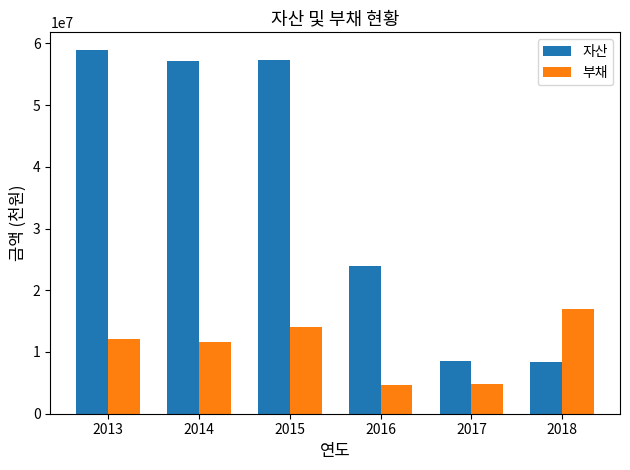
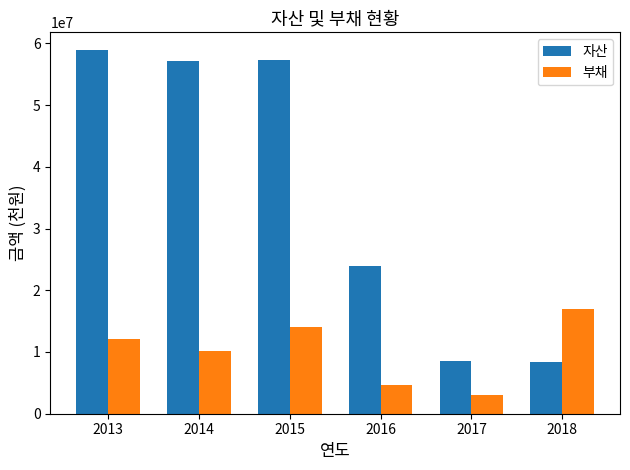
  {
    "자산": {
      "2013": 59000000,
      "2014": 57000000,
      "2015": 57000000,
      "2016": 24000000,
      "2017": 9000000,
      "2018": 8000000
    },
    "부채": {
      "2013": 12000000,
-     "2014": 12000000,
+     "2014": 10000000,
      "2015": 14000000,
      "2016": 5000000,
-     "2017": 5000000,
+     "2017": 3000000,
      "2018": 17000000
    }
  }
